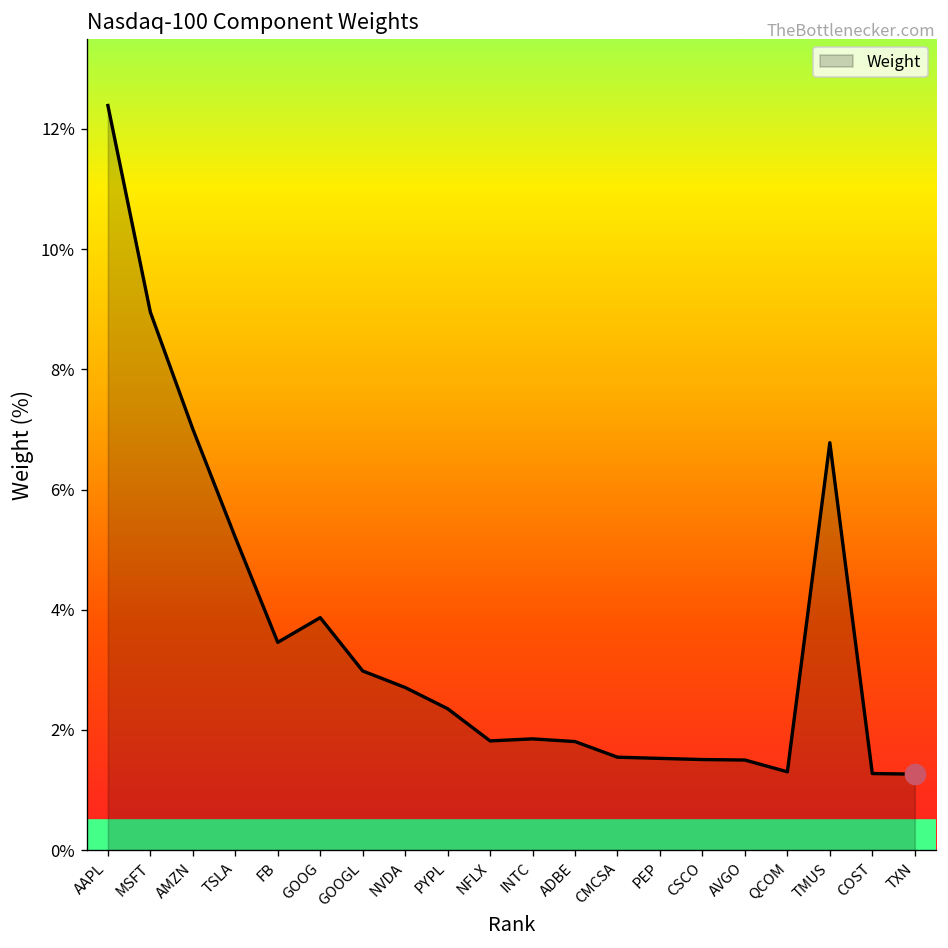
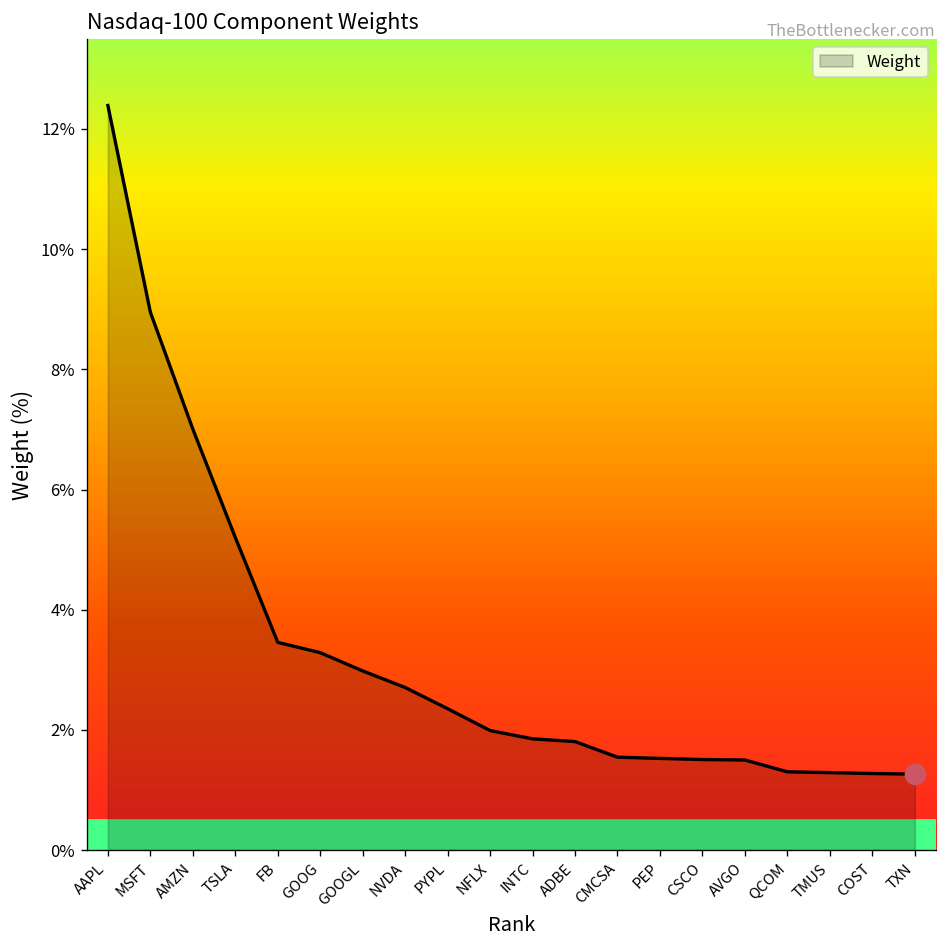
  {
    "Weight": {
      "AAPL": "12.4%",
      "MSFT": "9.0%",
      "AMZN": "7.0%",
      "TSLA": "5.2%",
      "FB": "3.5%",
-     "GOOG": "3.9%",
+     "GOOG": "3.3%",
      "GOOGL": "3.0%",
      "NVDA": "2.7%",
      "PYPL": "2.4%",
-     "NFLX": "1.8%",
+     "NFLX": "2.0%",
      "INTC": "1.9%",
      "ADBE": "1.8%",
      "CMCSA": "1.5%",
      "PEP": "1.5%",
      "CSCO": "1.5%",
      "AVGO": "1.5%",
      "QCOM": "1.3%",
-     "TMUS": "6.8%",
+     "TMUS": "1.3%",
      "COST": "1.3%"
    }
  }
